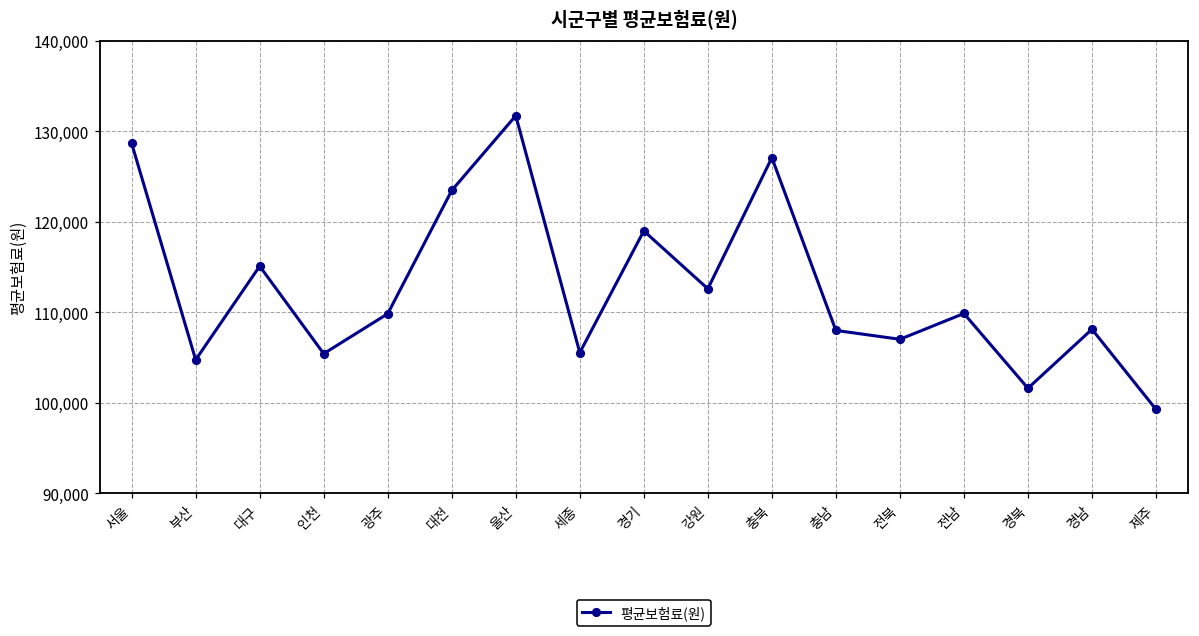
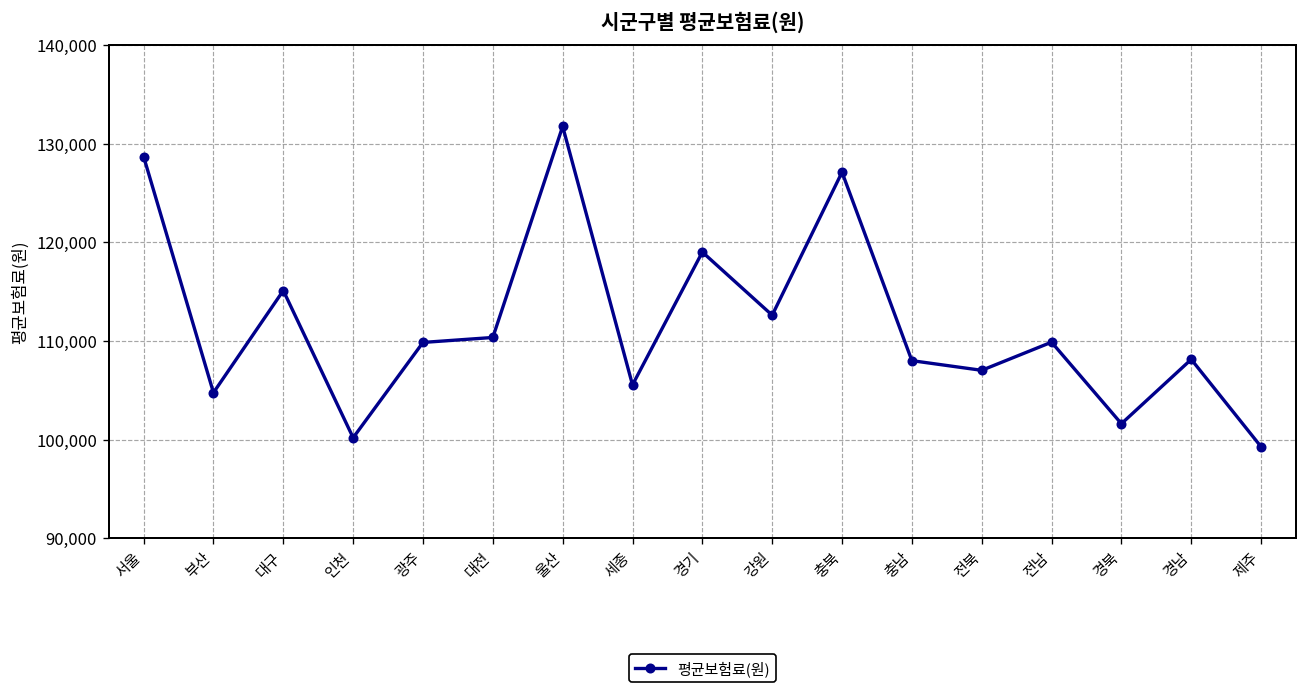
  {
    "서울": "129,000",
    "부산": "105,000",
    "대구": "115,000",
-   "인천": "105,000",
+   "인천": "100,000",
    "광주": "110,000",
-   "대전": "123,000",
+   "대전": "110,000",
    "울산": "132,000",
    "세종": "106,000",
    "경기": "119,000",
    "강원": "113,000",
    "충북": "127,000",
    "충남": "108,000",
    "전북": "107,000",
    "전남": "110,000",
    "경북": "102,000",
    "경남": "108,000",
    "제주": "99,000"
  }
